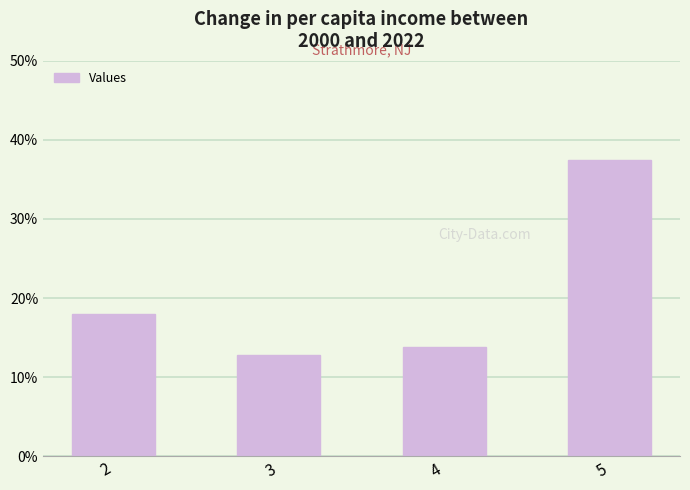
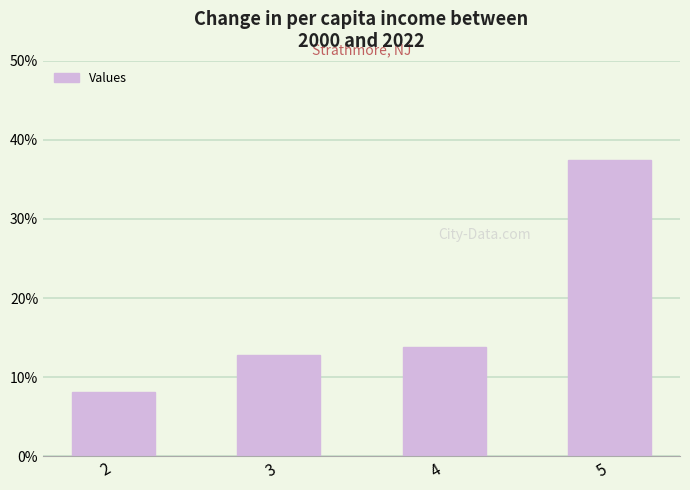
  {
-   "2": "18%",
+   "2": "8%",
    "3": "13%",
    "4": "14%",
    "5": "38%"
  }
